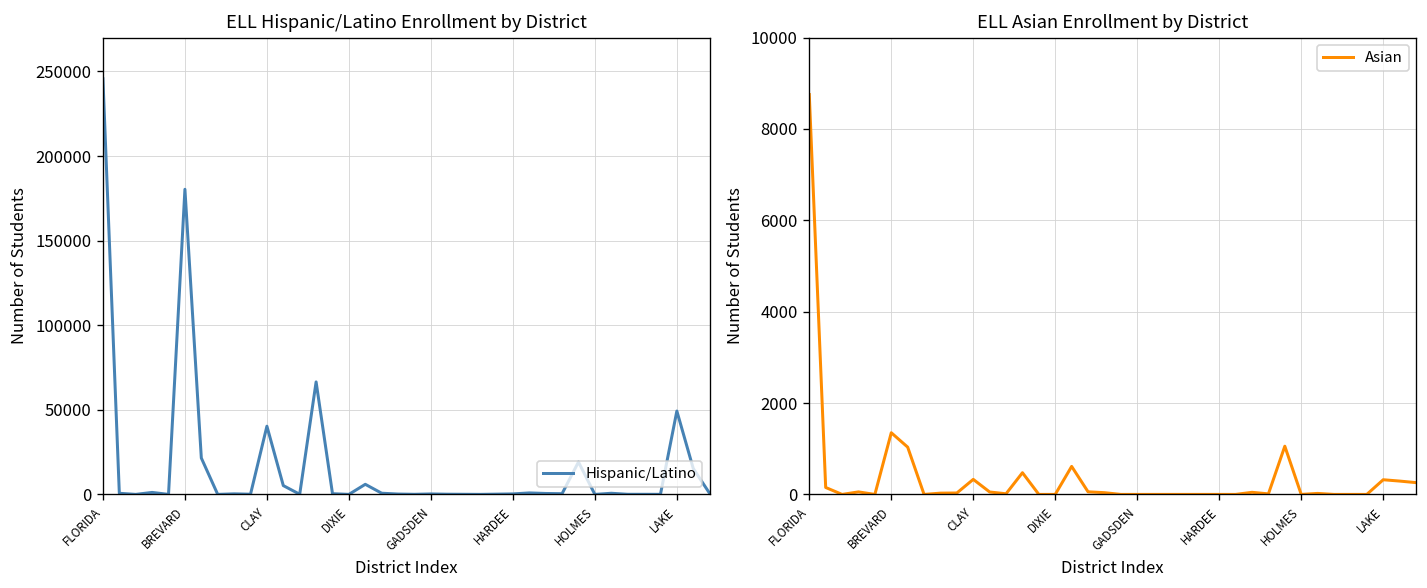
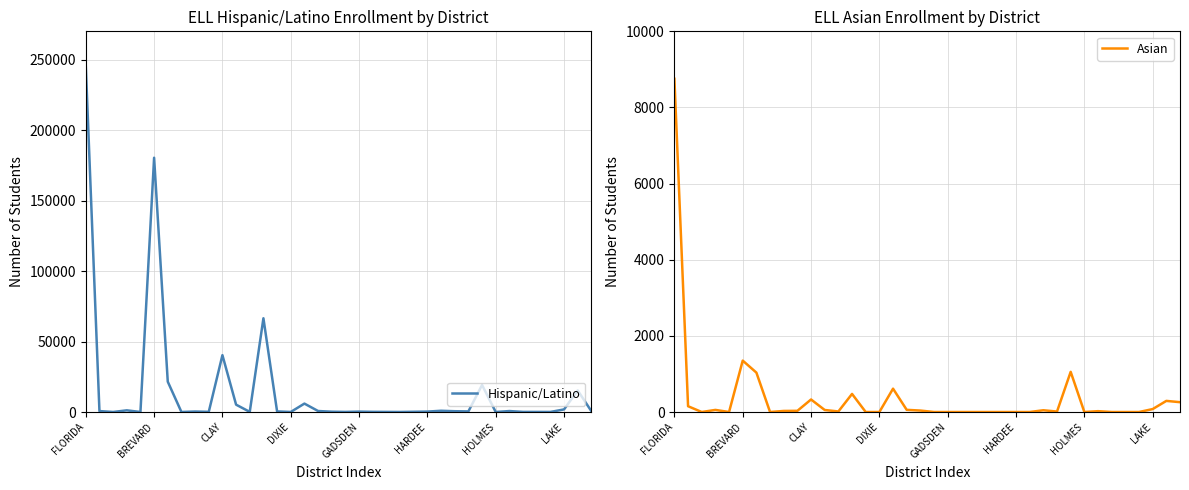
  {
    "ELL Hispanic/Latino Enrollment by District": {
      "FLORIDA": 246000,
      "BREVARD": 180000,
      "CLAY": 40000,
      "DIXIE": 0,
      "GADSDEN": 0,
      "HARDEE": 0,
      "HOLMES": 0,
-     "LAKE": 49000
+     "LAKE": 2000
    },
    "ELL Asian Enrollment by District": {
      "FLORIDA": 8800,
      "BREVARD": 1400,
      "CLAY": 300,
      "DIXIE": 0,
      "GADSDEN": 0,
      "HARDEE": 0,
      "HOLMES": 0,
-     "LAKE": 300
+     "LAKE": 100
    }
  }
